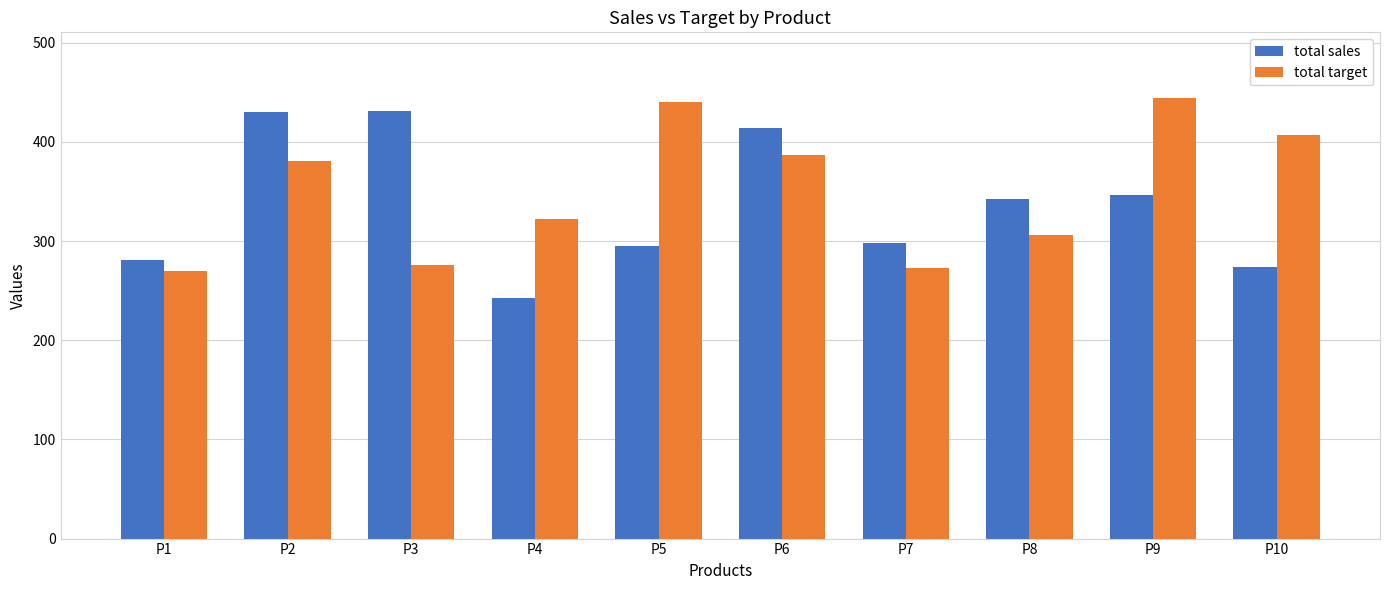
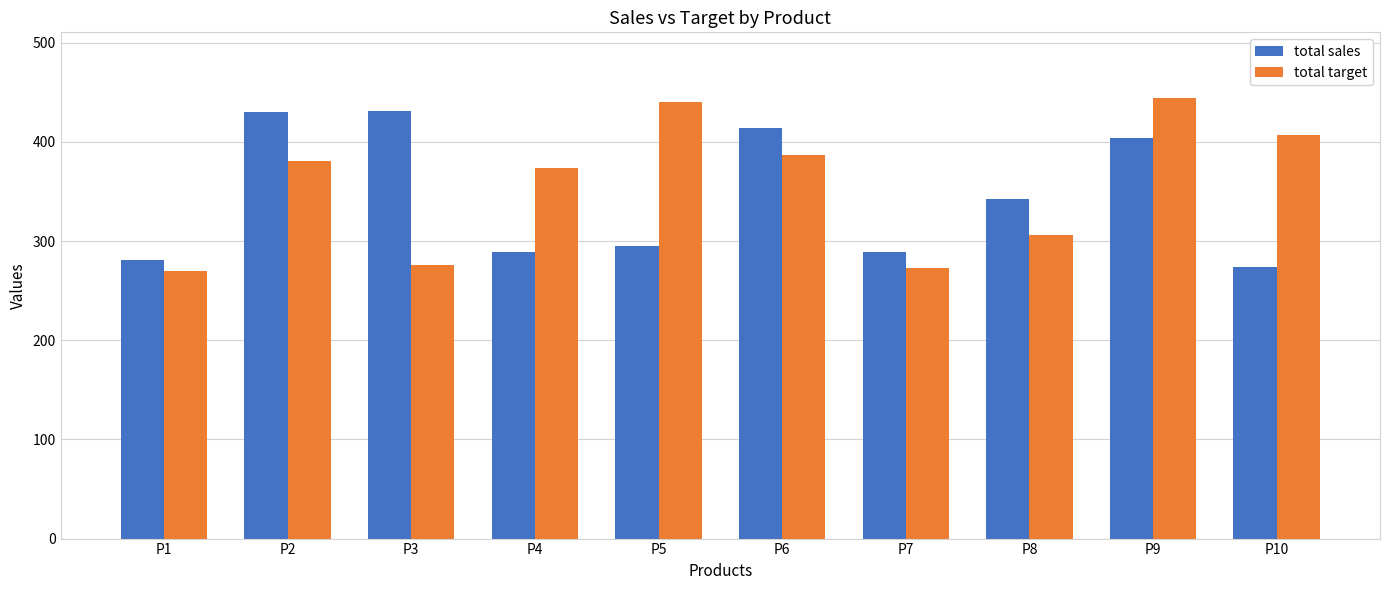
  {
    "total sales": {
      "P1": 280,
      "P2": 430,
      "P3": 430,
-     "P4": 240,
+     "P4": 290,
      "P5": 300,
      "P6": 410,
-     "P7": 300,
+     "P7": 290,
      "P8": 340,
-     "P9": 350,
+     "P9": 400,
      "P10": 270
    },
    "total target": {
      "P1": 270,
      "P2": 380,
      "P3": 280,
-     "P4": 320,
+     "P4": 370,
      "P5": 440,
      "P6": 390,
      "P7": 270,
      "P8": 310,
      "P9": 440,
      "P10": 410
    }
  }
